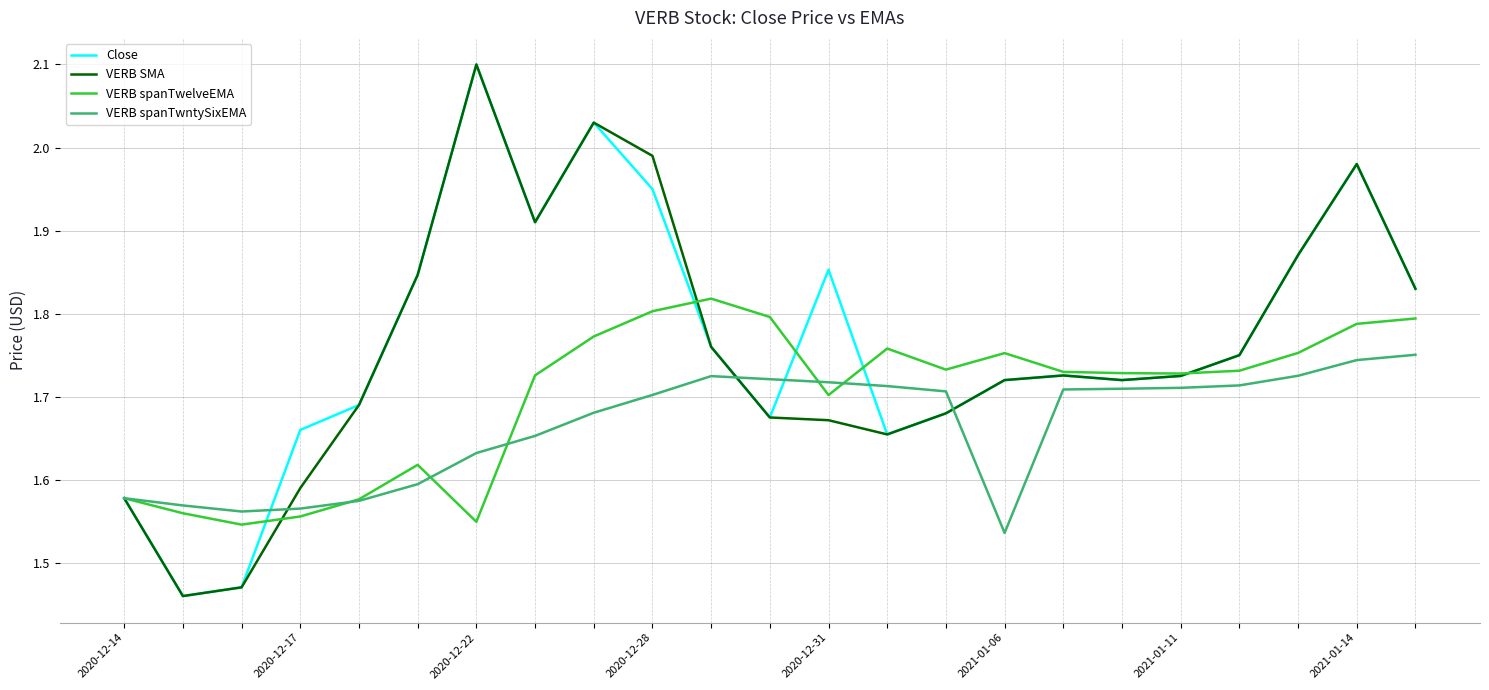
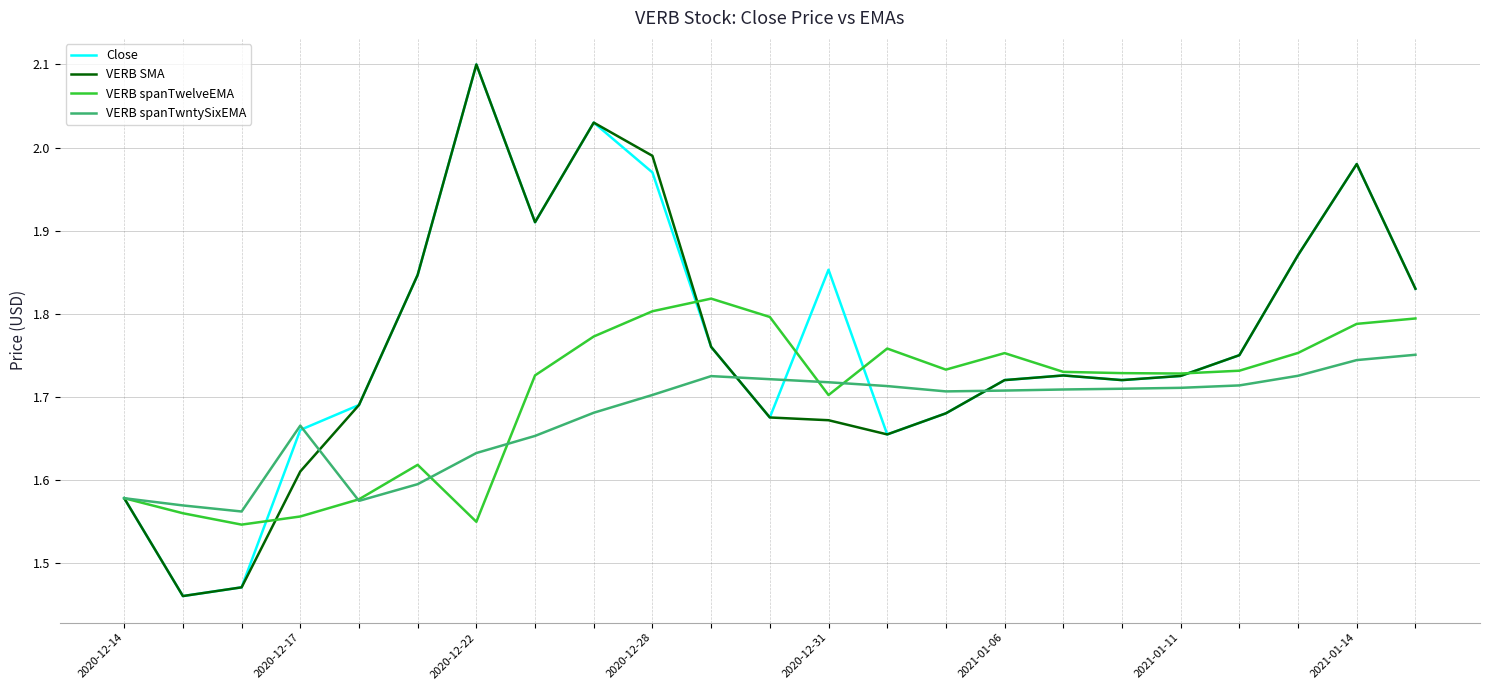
  {
    "Close": {
      "2020-12-17": 1.66,
-     "2020-12-28": 1.95,
+     "2020-12-28": 1.97,
      "2020-12-31": 1.85
    },
    "VERB SMA": {
-     "2020-12-17": 1.59,
+     "2020-12-17": 1.61,
      "2020-12-28": 1.99,
      "2020-12-31": 1.67
    },
    "VERB spanTwelveEMA": {
      "2020-12-17": 1.56,
      "2020-12-22": 1.55,
      "2020-12-28": 1.80,
      "2020-12-31": 1.70,
      "2021-01-06": 1.75,
      "2021-01-14": 1.79
    },
    "VERB spanTwntySixEMA": {
-     "2020-12-17": 1.57,
+     "2020-12-17": 1.67,
      "2020-12-22": 1.63,
      "2020-12-28": 1.70,
      "2020-12-31": 1.72,
-     "2021-01-06": 1.54,
+     "2021-01-06": 1.71,
      "2021-01-11": 1.71,
      "2021-01-14": 1.74
    }
  }
